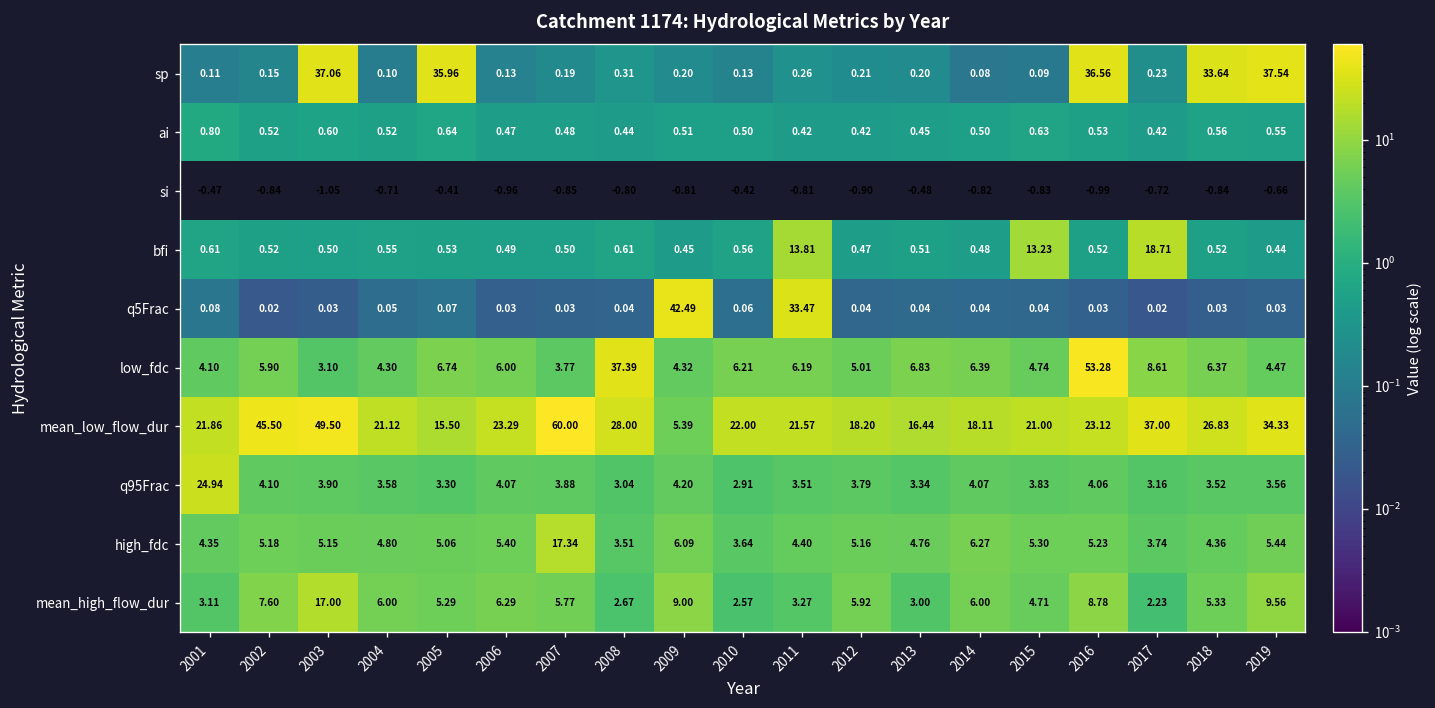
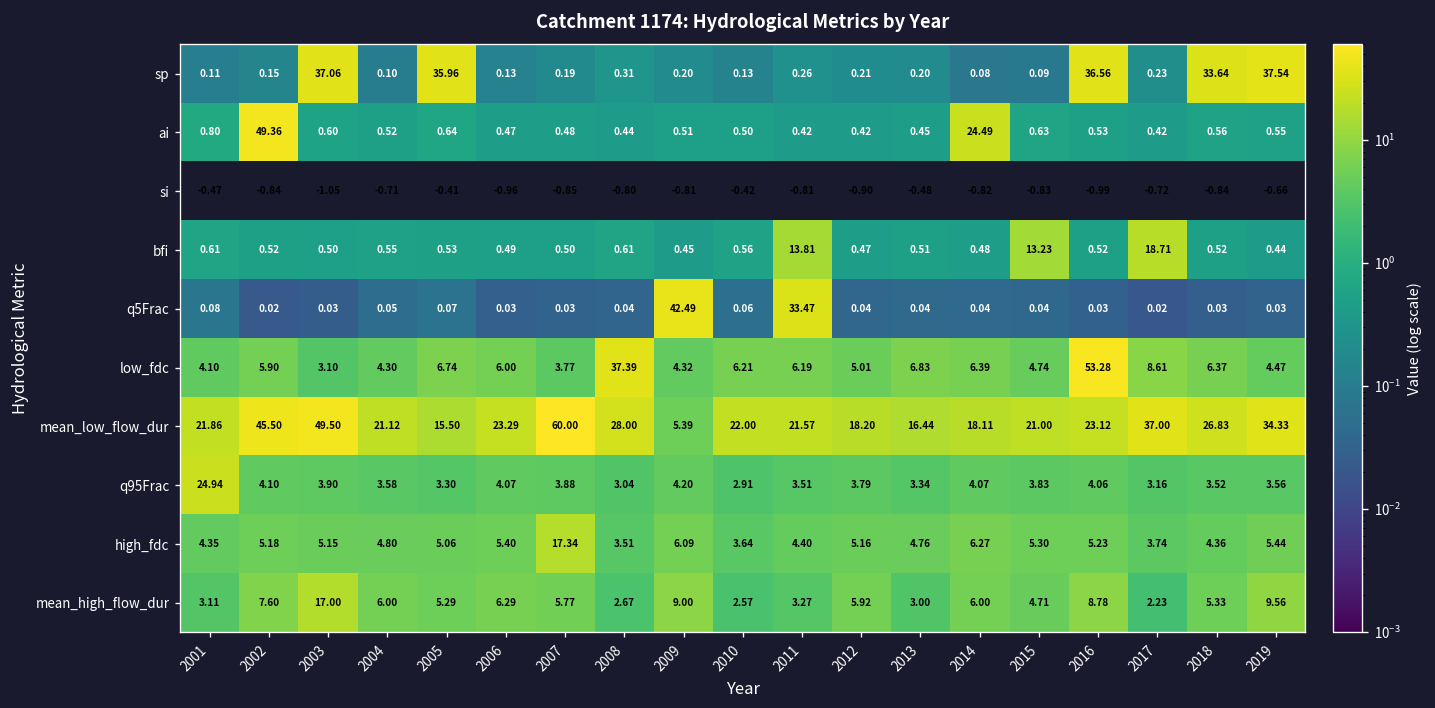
  {
    "sp": {
      "2001": 0.11,
      "2002": 0.15,
      "2003": 37.06,
      "2004": 0.10,
      "2005": 35.96,
      "2006": 0.13,
      "2007": 0.19,
      "2008": 0.31,
      "2009": 0.20,
      "2010": 0.13,
      "2011": 0.26,
      "2012": 0.21,
      "2013": 0.20,
      "2014": 0.08,
      "2015": 0.09,
      "2016": 36.56,
      "2017": 0.23,
      "2018": 33.64,
      "2019": 37.54
    },
    "ai": {
      "2001": 0.80,
-     "2002": 0.52,
+     "2002": 49.36,
      "2003": 0.60,
      "2004": 0.52,
      "2005": 0.64,
      "2006": 0.47,
      "2007": 0.48,
      "2008": 0.44,
      "2009": 0.51,
      "2010": 0.50,
      "2011": 0.42,
      "2012": 0.42,
      "2013": 0.45,
-     "2014": 0.50,
+     "2014": 24.49,
      "2015": 0.63,
      "2016": 0.53,
      "2017": 0.42,
      "2018": 0.56,
      "2019": 0.55
    },
    "bfi": {
      "2001": 0.61,
      "2002": 0.52,
      "2003": 0.50,
      "2004": 0.55,
      "2005": 0.53,
      "2006": 0.49,
      "2007": 0.50,
      "2008": 0.61,
      "2009": 0.45,
      "2010": 0.56,
      "2011": 13.81,
      "2012": 0.47,
      "2013": 0.51,
      "2014": 0.48,
      "2015": 13.23,
      "2016": 0.52,
      "2017": 18.71,
      "2018": 0.52,
      "2019": 0.44
    },
    "q5Frac": {
      "2001": 0.08,
      "2002": 0.02,
      "2003": 0.03,
      "2004": 0.05,
      "2005": 0.07,
      "2006": 0.03,
      "2007": 0.03,
      "2008": 0.04,
      "2009": 42.49,
      "2010": 0.06,
      "2011": 33.47,
      "2012": 0.04,
      "2013": 0.04,
      "2014": 0.04,
      "2015": 0.04,
      "2016": 0.03,
      "2017": 0.02,
      "2018": 0.03,
      "2019": 0.03
    },
    "low_fdc": {
      "2001": 4.10,
      "2002": 5.90,
      "2003": 3.10,
      "2004": 4.30,
      "2005": 6.74,
      "2006": 6.00,
      "2007": 3.77,
      "2008": 37.39,
      "2009": 4.32,
      "2010": 6.21,
      "2011": 6.19,
      "2012": 5.01,
      "2013": 6.83,
      "2014": 6.39,
      "2015": 4.74,
      "2016": 53.28,
      "2017": 8.61,
      "2018": 6.37,
      "2019": 4.47
    },
    "mean_low_flow_dur": {
      "2001": 21.86,
      "2002": 45.50,
      "2003": 49.50,
      "2004": 21.12,
      "2005": 15.50,
      "2006": 23.29,
      "2007": 60.00,
      "2008": 28.00,
      "2009": 5.39,
      "2010": 22.00,
      "2011": 21.57,
      "2012": 18.20,
      "2013": 16.44,
      "2014": 18.11,
      "2015": 21.00,
      "2016": 23.12,
      "2017": 37.00,
      "2018": 26.83,
      "2019": 34.33
    },
    "q95Frac": {
      "2001": 24.94,
      "2002": 4.10,
      "2003": 3.90,
      "2004": 3.58,
      "2005": 3.30,
      "2006": 4.07,
      "2007": 3.88,
      "2008": 3.04,
      "2009": 4.20,
      "2010": 2.91,
      "2011": 3.51,
      "2012": 3.79,
      "2013": 3.34,
      "2014": 4.07,
      "2015": 3.83,
      "2016": 4.06,
      "2017": 3.16,
      "2018": 3.52,
      "2019": 3.56
    },
    "high_fdc": {
      "2001": 4.35,
      "2002": 5.18,
      "2003": 5.15,
      "2004": 4.80,
      "2005": 5.06,
      "2006": 5.40,
      "2007": 17.34,
      "2008": 3.51,
      "2009": 6.09,
      "2010": 3.64,
      "2011": 4.40,
      "2012": 5.16,
      "2013": 4.76,
      "2014": 6.27,
      "2015": 5.30,
      "2016": 5.23,
      "2017": 3.74,
      "2018": 4.36,
      "2019": 5.44
    },
    "mean_high_flow_dur": {
      "2001": 3.11,
      "2002": 7.60,
      "2003": 17.00,
      "2004": 6.00,
      "2005": 5.29,
      "2006": 6.29,
      "2007": 5.77,
      "2008": 2.67,
      "2009": 9.00,
      "2010": 2.57,
      "2011": 3.27,
      "2012": 5.92,
      "2013": 3.00,
      "2014": 6.00,
      "2015": 4.71,
      "2016": 8.78,
      "2017": 2.23,
      "2018": 5.33,
      "2019": 9.56
    }
  }
